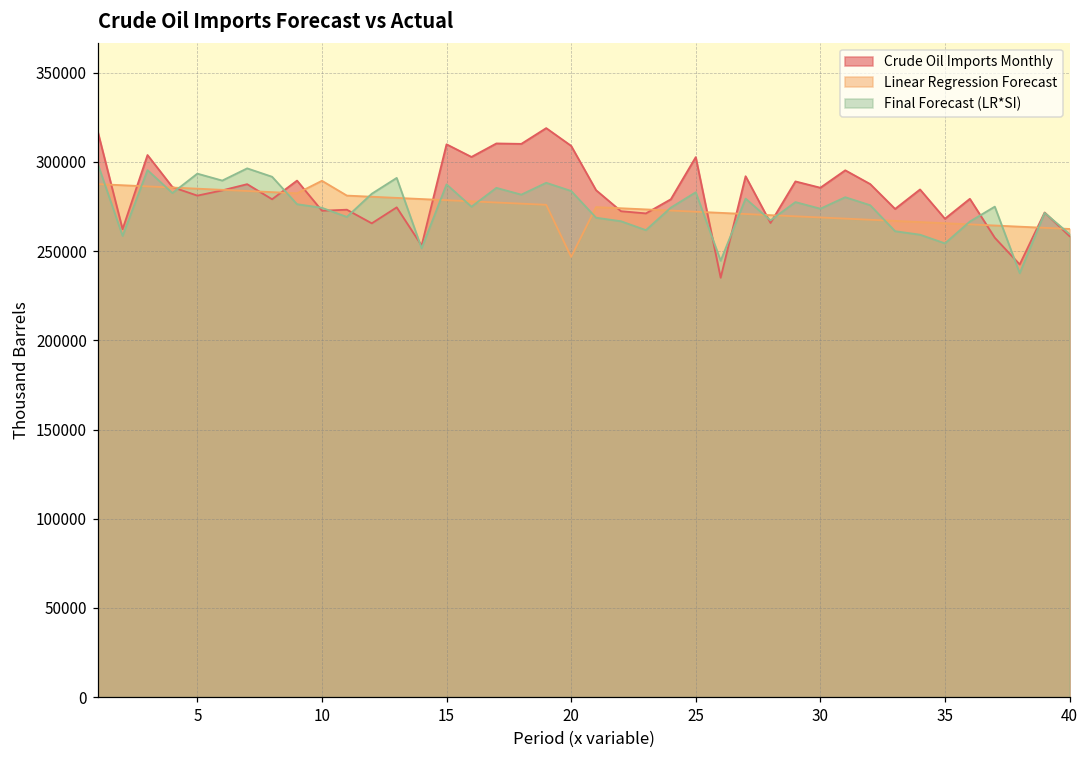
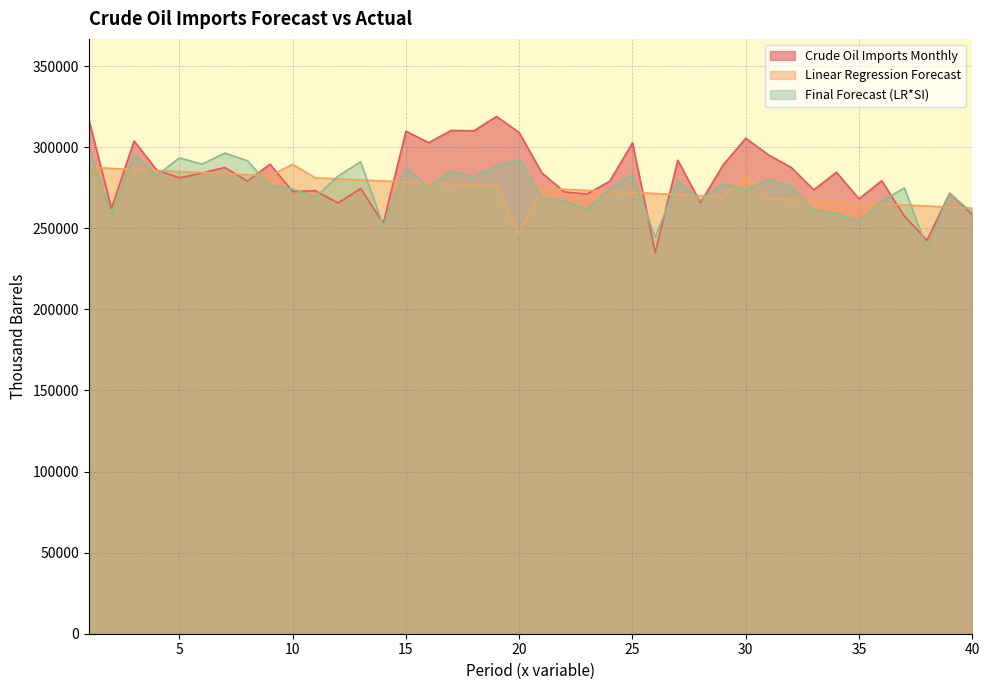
  {
    "Crude Oil Imports Monthly": {
      "5": 281000,
      "10": 273000,
      "15": 310000,
      "20": 309000,
      "25": 303000,
-     "30": 286000,
+     "30": 306000,
      "35": 268000
    },
    "Linear Regression Forecast": {
      "5": 285000,
      "10": 289000,
      "15": 279000,
      "20": 247000,
      "25": 272000,
-     "30": 269000,
+     "30": 283000,
      "35": 266000,
      "40": 262000
    },
    "Final Forecast (LR*SI)": {
      "5": 293000,
      "10": 274000,
      "15": 287000,
-     "20": 284000,
+     "20": 293000,
      "25": 283000,
      "30": 274000,
      "35": 254000
    }
  }
